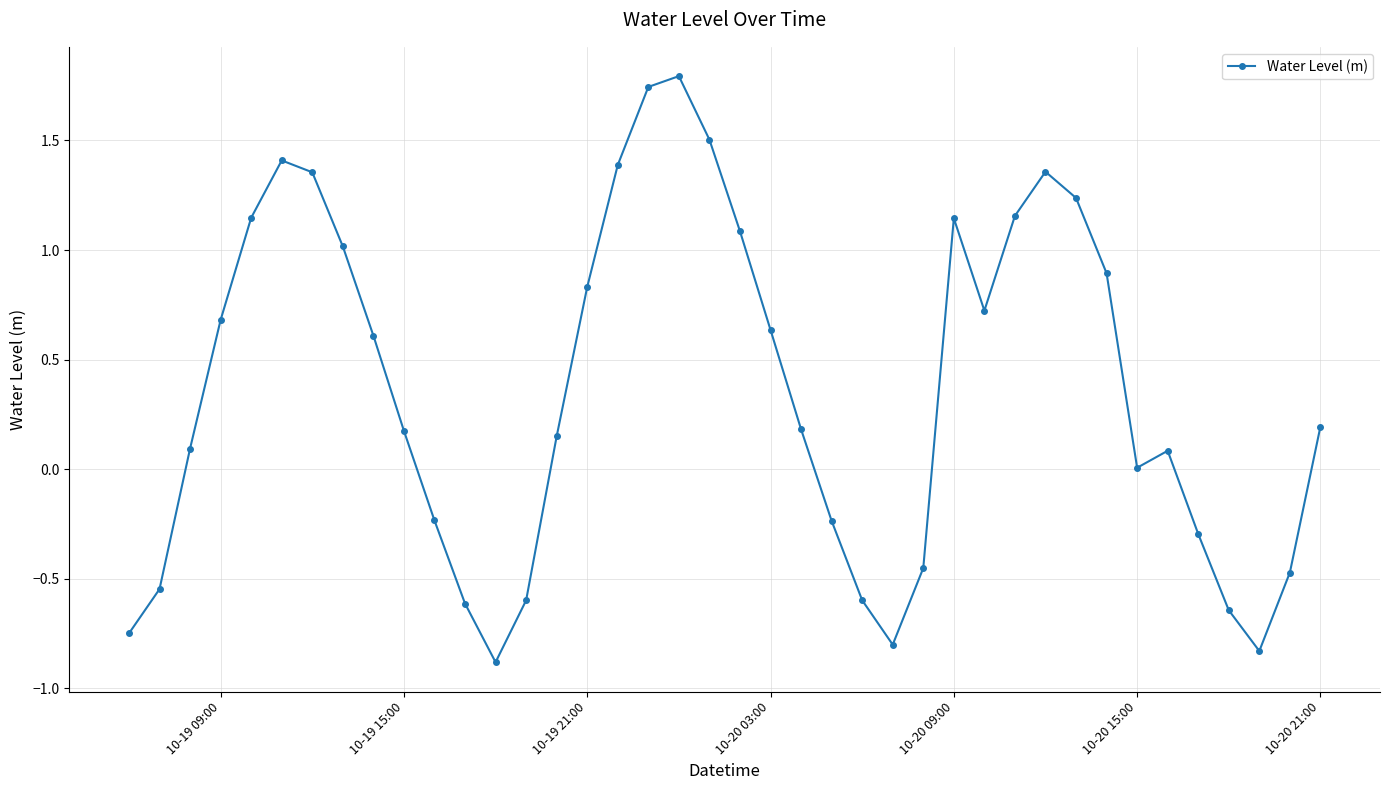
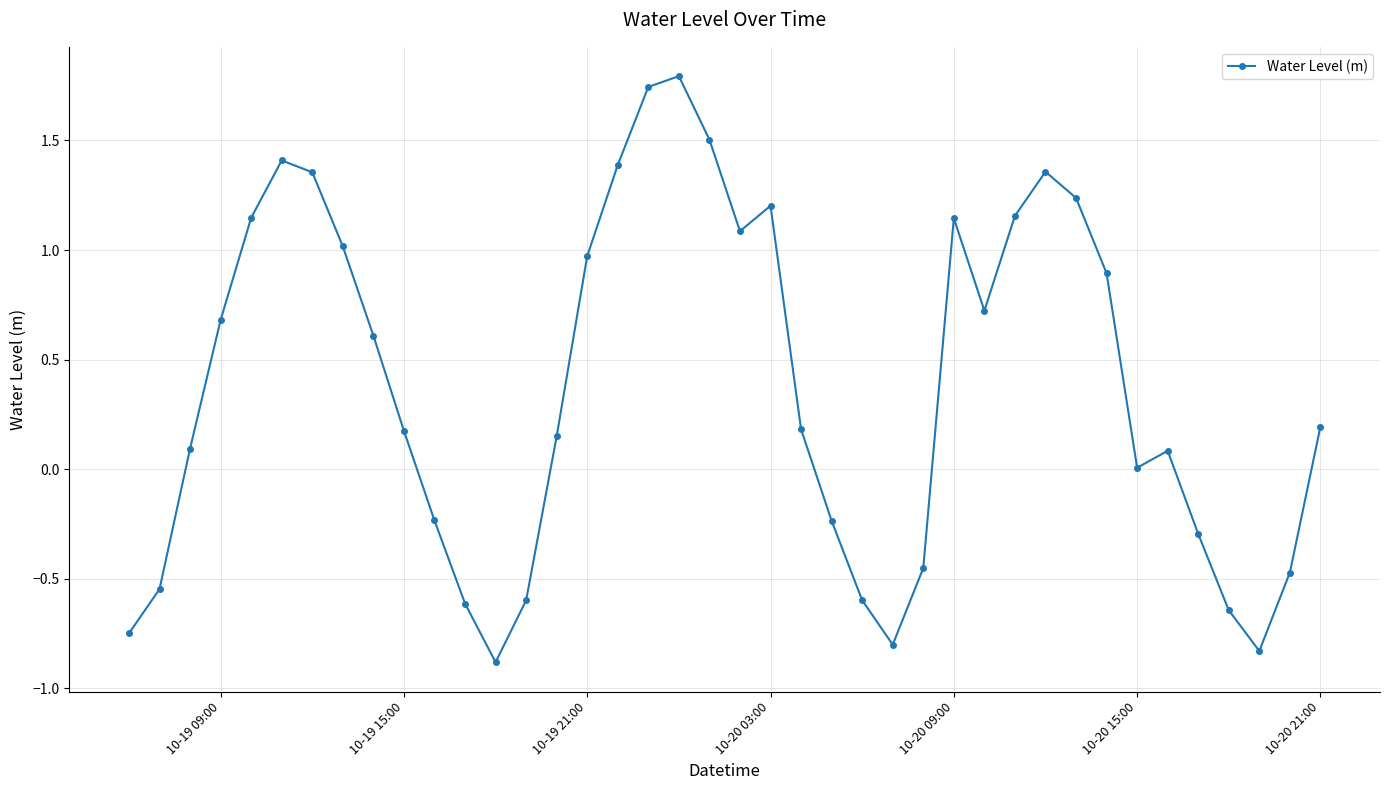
  {
    "10-19 09:00": 0.68,
    "10-19 15:00": 0.17,
-   "10-19 21:00": 0.83,
-   "10-20 03:00": 0.64,
+   "10-19 21:00": 0.97,
+   "10-20 03:00": 1.20,
    "10-20 09:00": 1.14,
    "10-20 15:00": 0.01,
    "10-20 21:00": 0.19
  }
